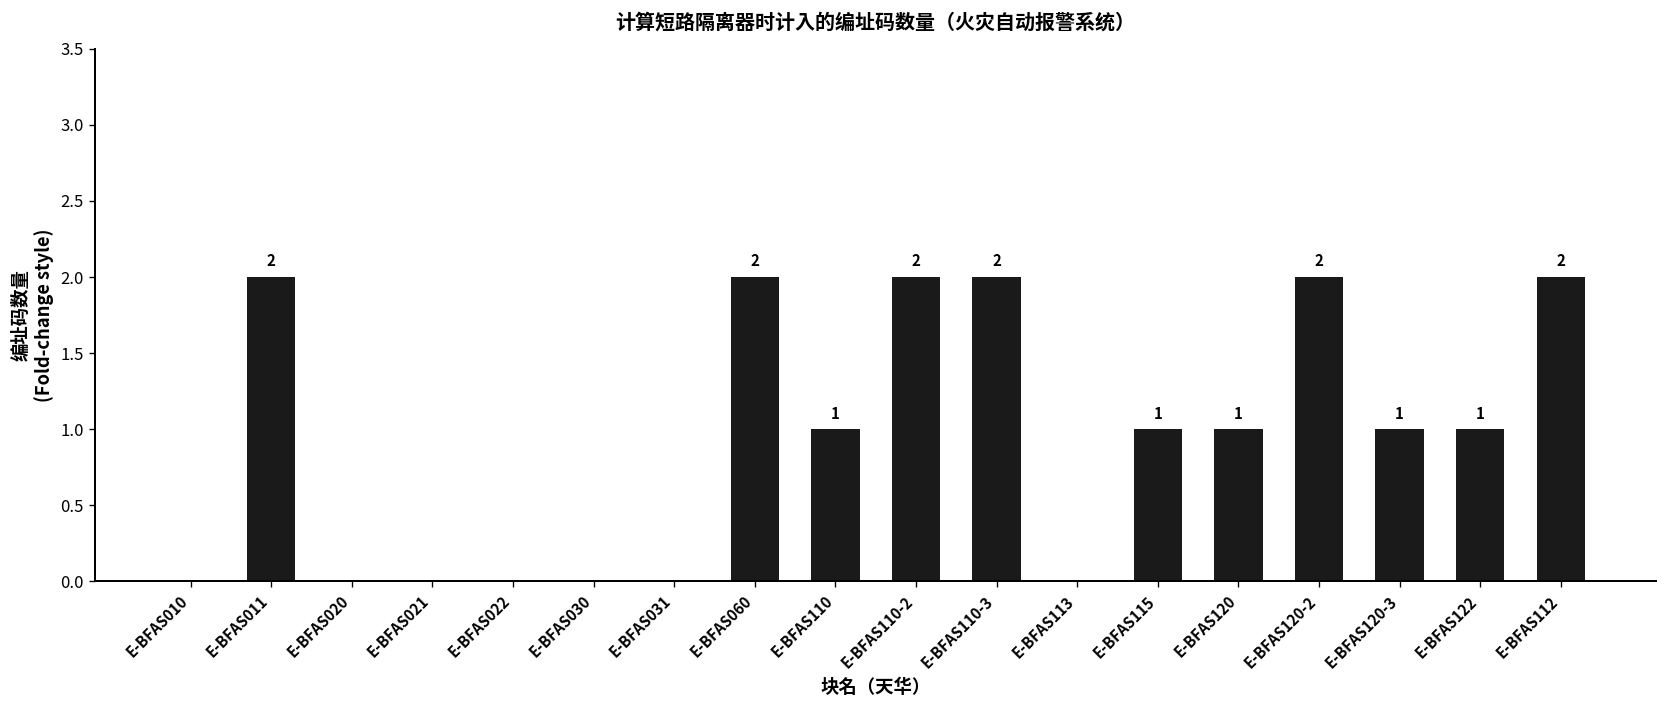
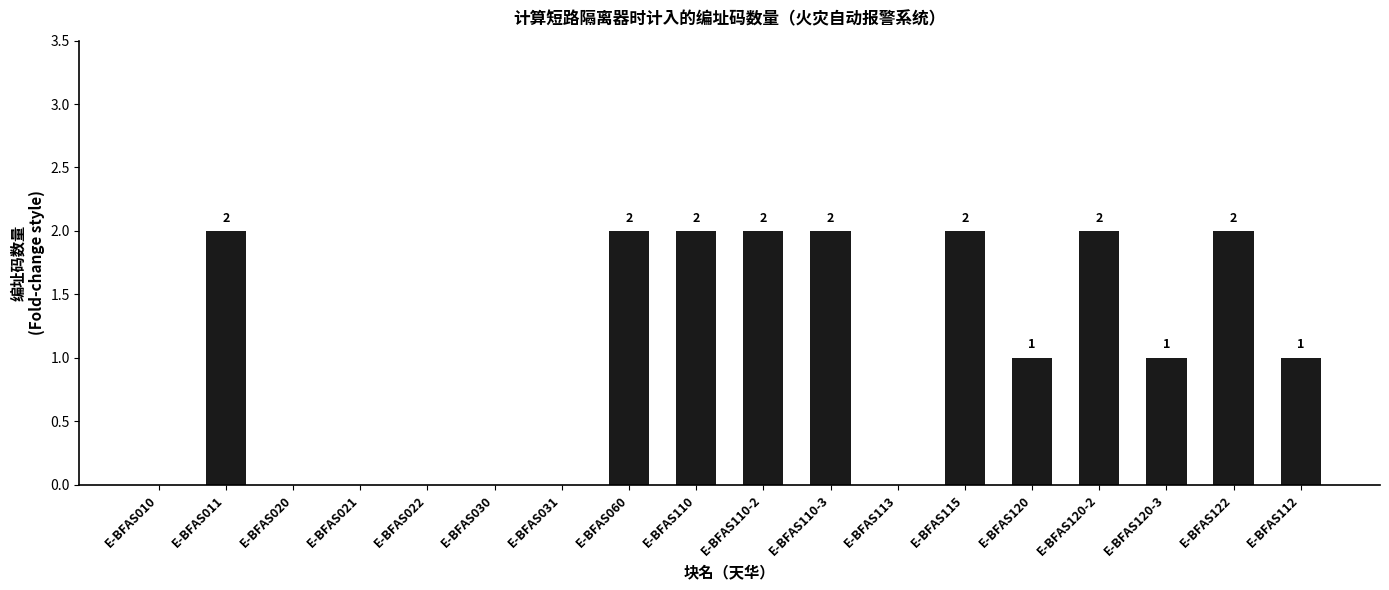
  {
    "E-BFAS011": 2,
    "E-BFAS060": 2,
-   "E-BFAS110": 1,
+   "E-BFAS110": 2,
    "E-BFAS110-2": 2,
    "E-BFAS110-3": 2,
-   "E-BFAS115": 1,
+   "E-BFAS115": 2,
    "E-BFAS120": 1,
    "E-BFAS120-2": 2,
    "E-BFAS120-3": 1,
-   "E-BFAS122": 1,
-   "E-BFAS112": 2
+   "E-BFAS122": 2,
+   "E-BFAS112": 1
  }
